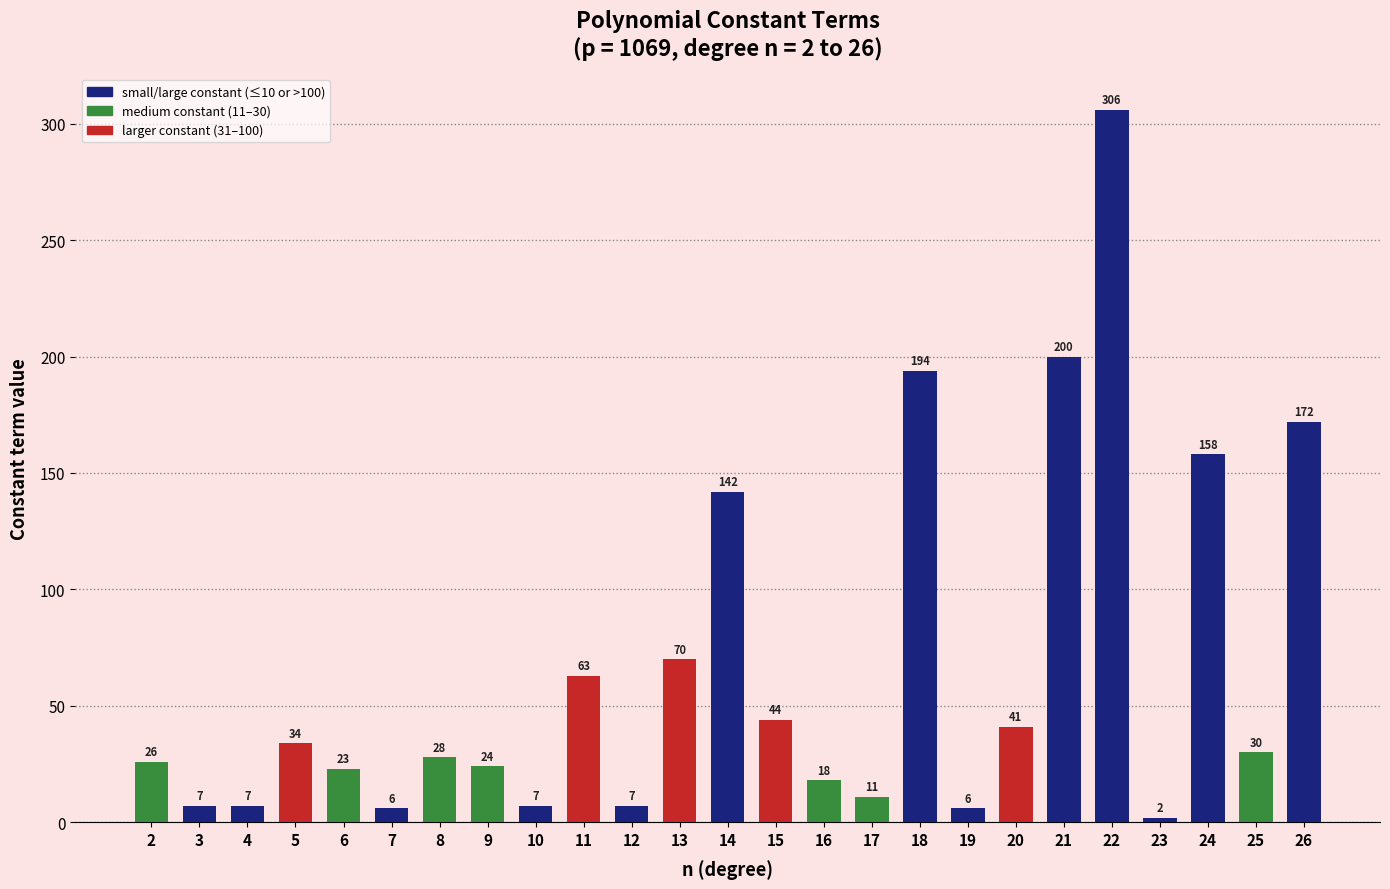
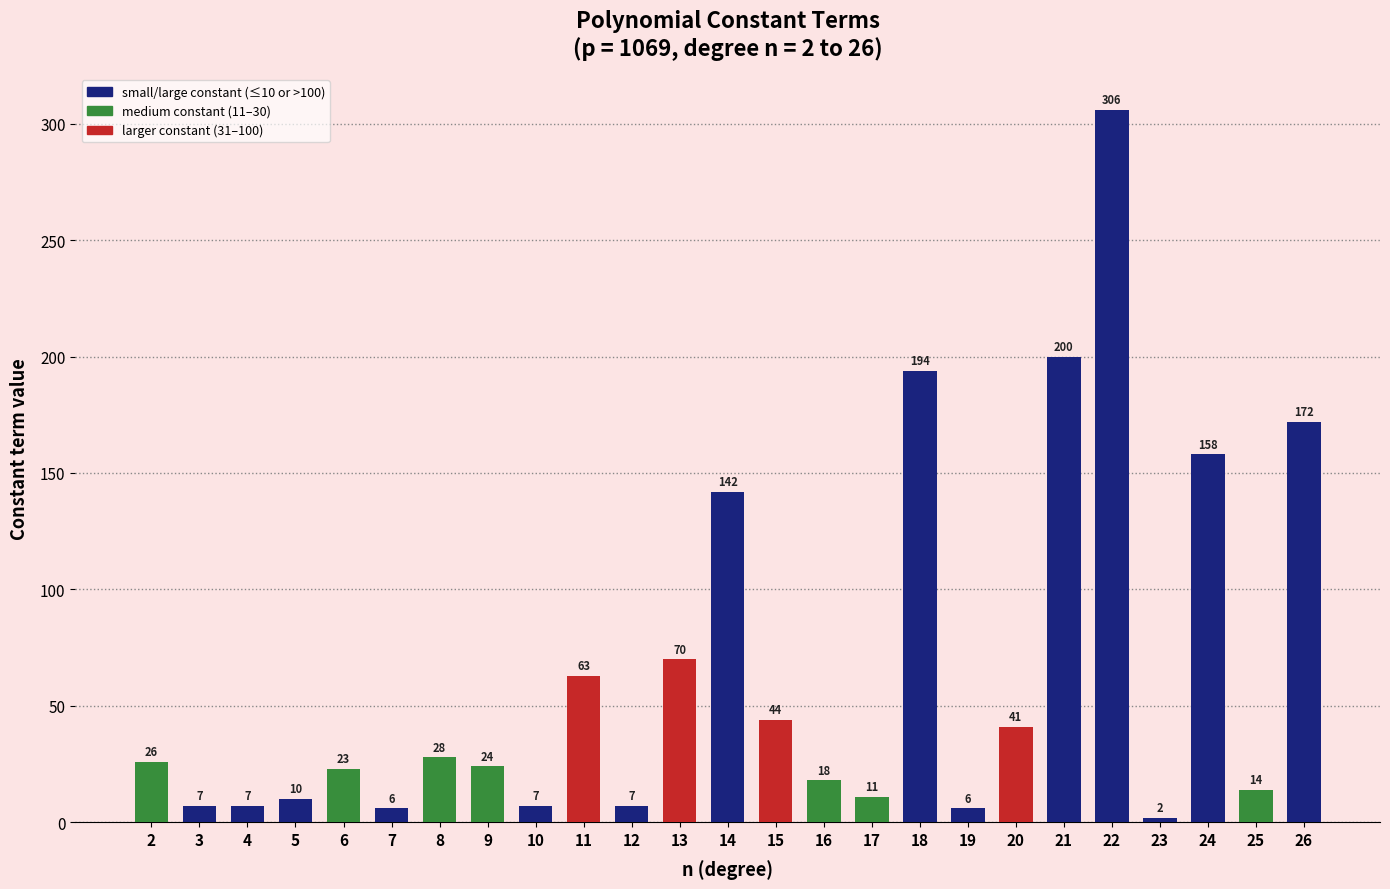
  {
    "2": 26,
    "3": 7,
    "4": 7,
-   "5": 34,
+   "5": 10,
    "6": 23,
    "7": 6,
    "8": 28,
    "9": 24,
    "10": 7,
    "11": 63,
    "12": 7,
    "13": 70,
    "14": 142,
    "15": 44,
    "16": 18,
    "17": 11,
    "18": 194,
    "19": 6,
    "20": 41,
    "21": 200,
    "22": 306,
    "23": 2,
    "24": 158,
-   "25": 30,
+   "25": 14,
    "26": 172
  }
